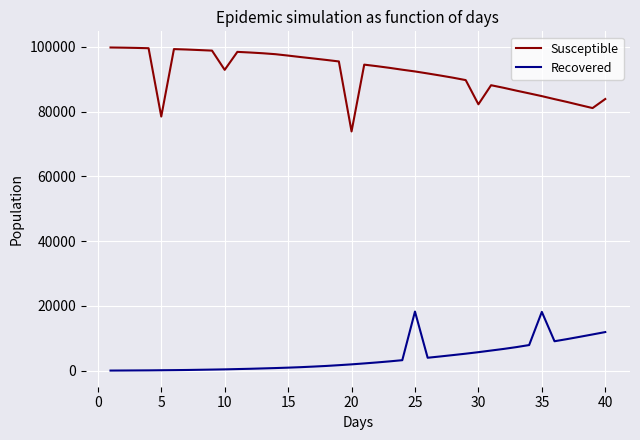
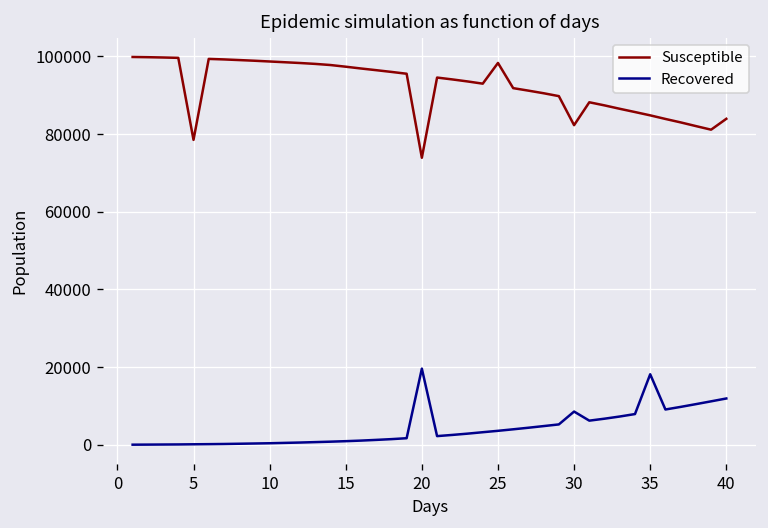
  {
    "Susceptible": {
      "5": 78000,
-     "10": 93000,
+     "10": 99000,
      "15": 97000,
      "20": 74000,
-     "25": 92000,
+     "25": 98000,
      "30": 82000,
      "35": 85000,
      "40": 84000
    },
    "Recovered": {
      "5": 0,
      "10": 0,
      "15": 1000,
-     "20": 2000,
-     "25": 18000,
-     "30": 6000,
+     "20": 20000,
+     "25": 4000,
+     "30": 9000,
      "35": 18000,
      "40": 12000
    }
  }
